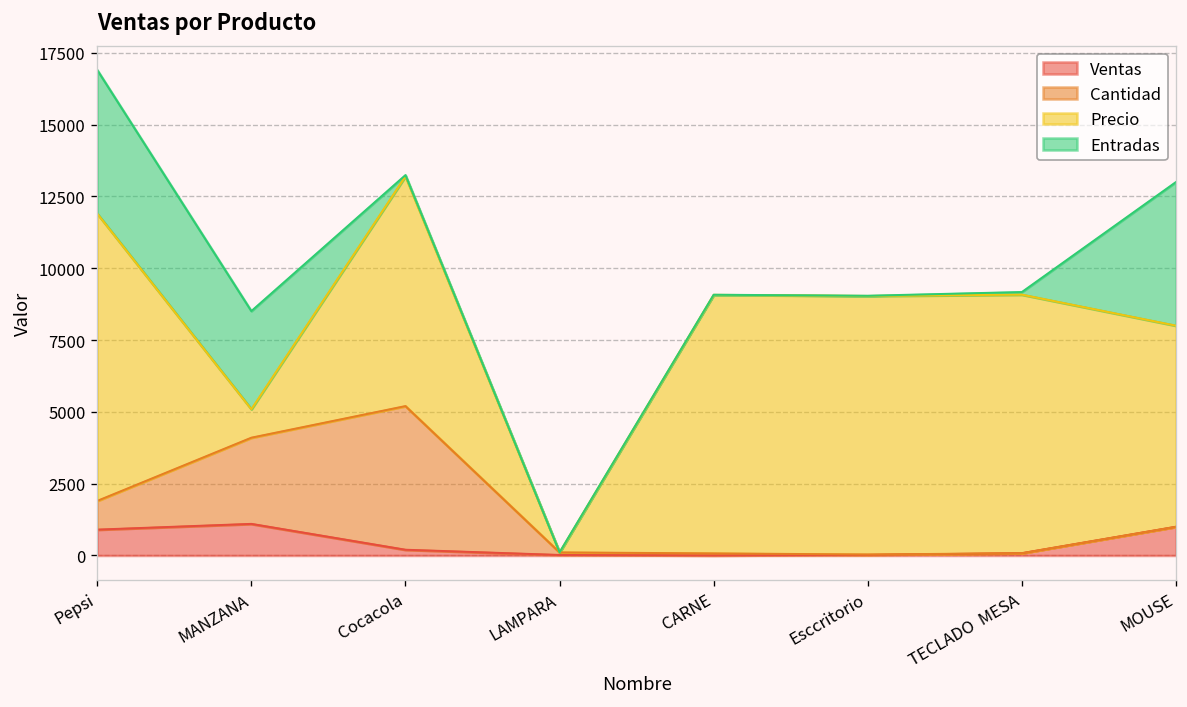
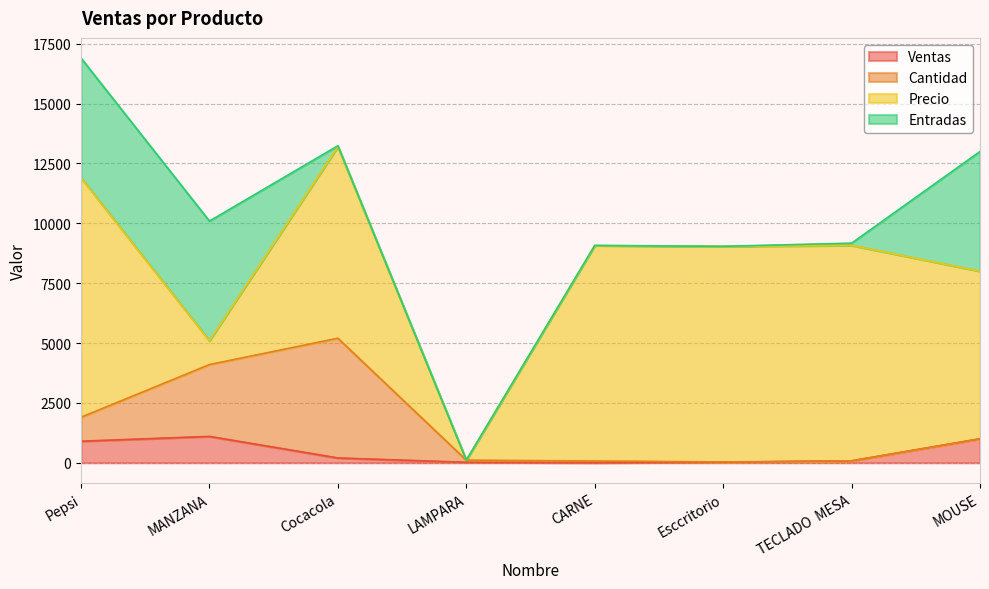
  {
    "Precio": {
      "Pepsi": 10000,
      "MANZANA": 1000,
      "MOUSE": 7000
    },
    "Entradas": {
      "Pepsi": 5000,
-     "MANZANA": 3400,
+     "MANZANA": 5000,
      "MOUSE": 5000
    }
  }
